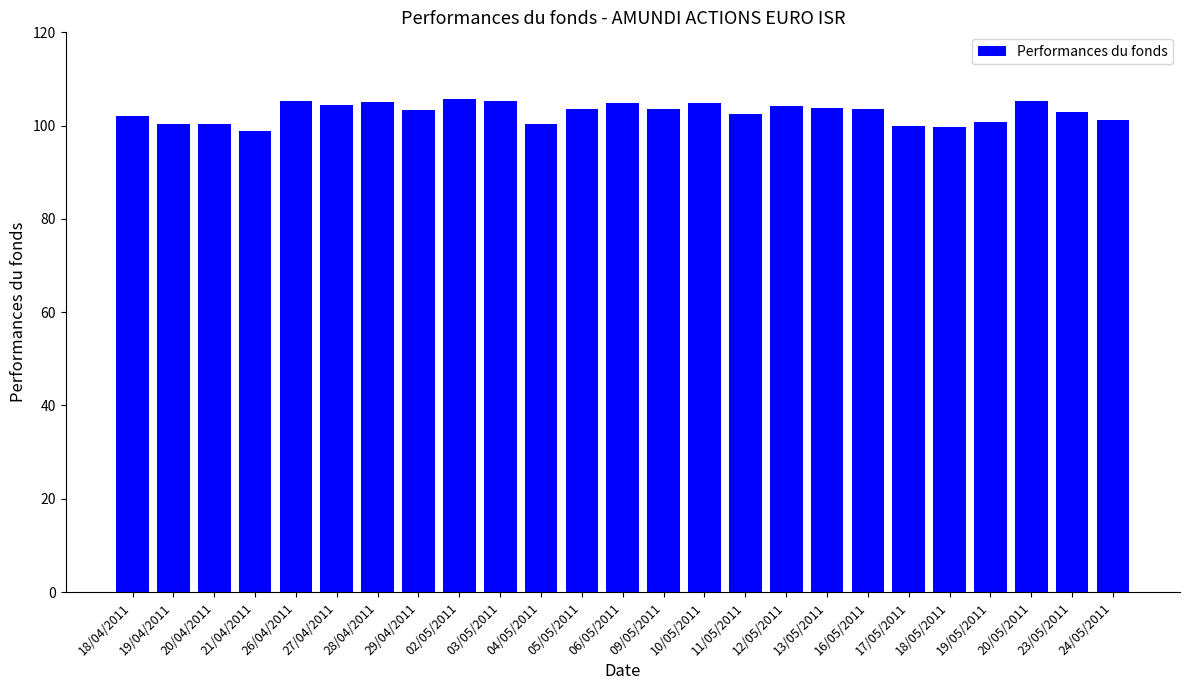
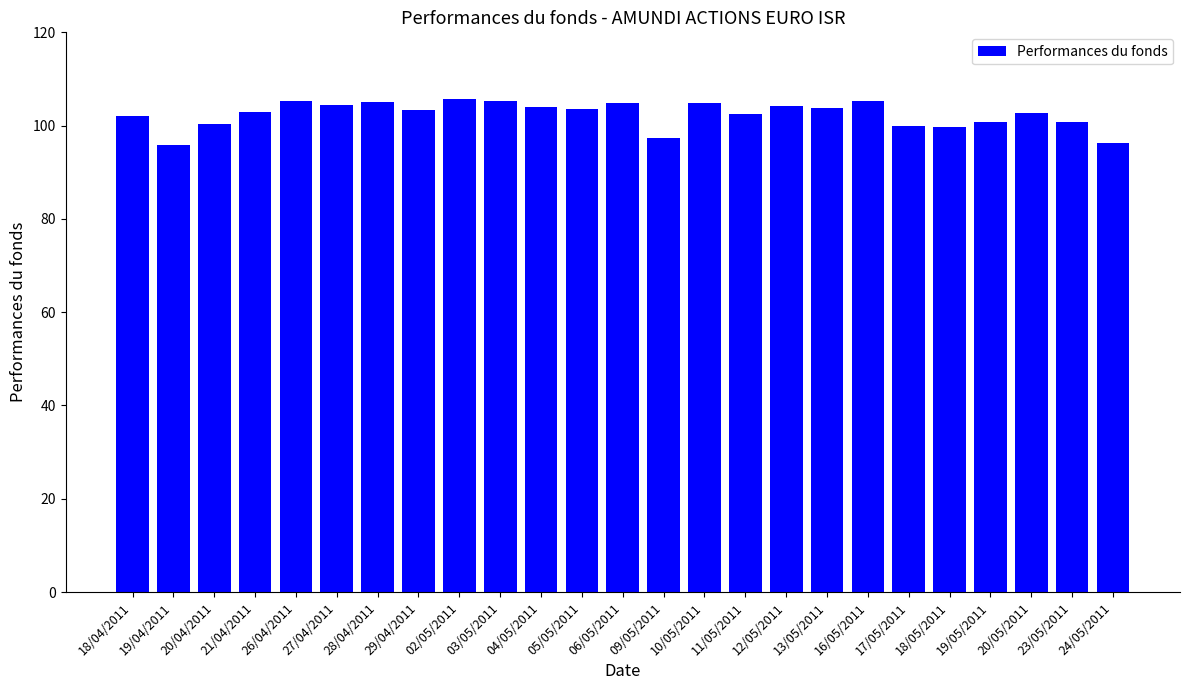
  {
    "18/04/2011": 102,
-   "19/04/2011": 100,
+   "19/04/2011": 96,
    "20/04/2011": 100,
-   "21/04/2011": 99,
+   "21/04/2011": 103,
    "26/04/2011": 105,
    "27/04/2011": 104,
    "28/04/2011": 105,
    "29/04/2011": 103,
    "02/05/2011": 106,
    "03/05/2011": 105,
-   "04/05/2011": 100,
+   "04/05/2011": 104,
    "05/05/2011": 104,
    "06/05/2011": 105,
-   "09/05/2011": 104,
+   "09/05/2011": 97,
    "10/05/2011": 105,
    "11/05/2011": 102,
    "12/05/2011": 104,
    "13/05/2011": 104,
-   "16/05/2011": 104,
+   "16/05/2011": 105,
    "17/05/2011": 100,
    "18/05/2011": 100,
    "19/05/2011": 101,
-   "20/05/2011": 105,
-   "23/05/2011": 103,
-   "24/05/2011": 101
+   "20/05/2011": 103,
+   "23/05/2011": 101,
+   "24/05/2011": 96
  }
